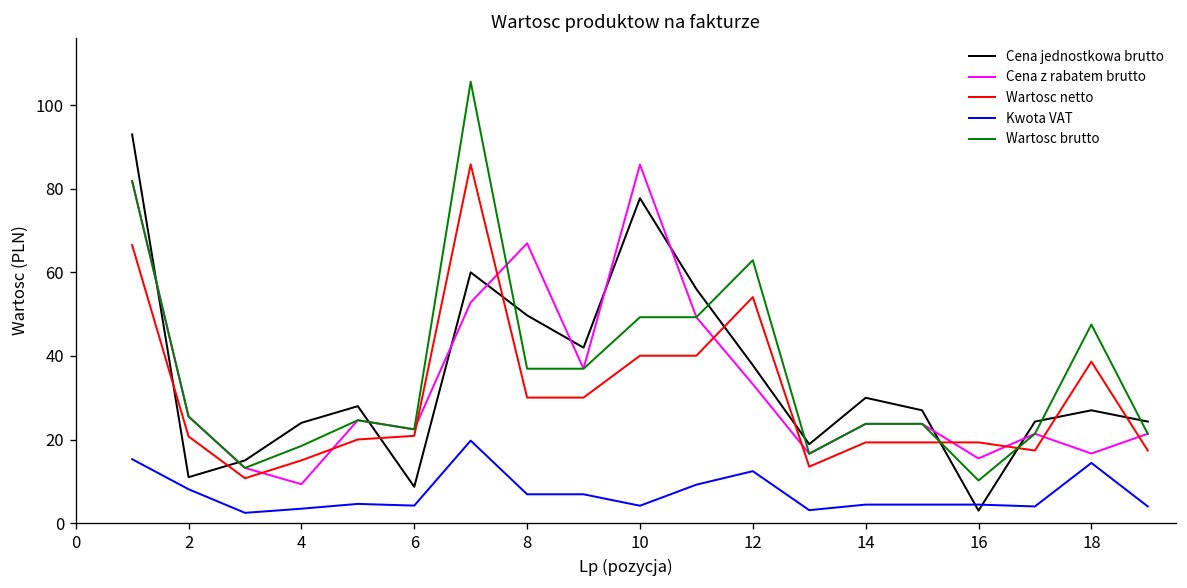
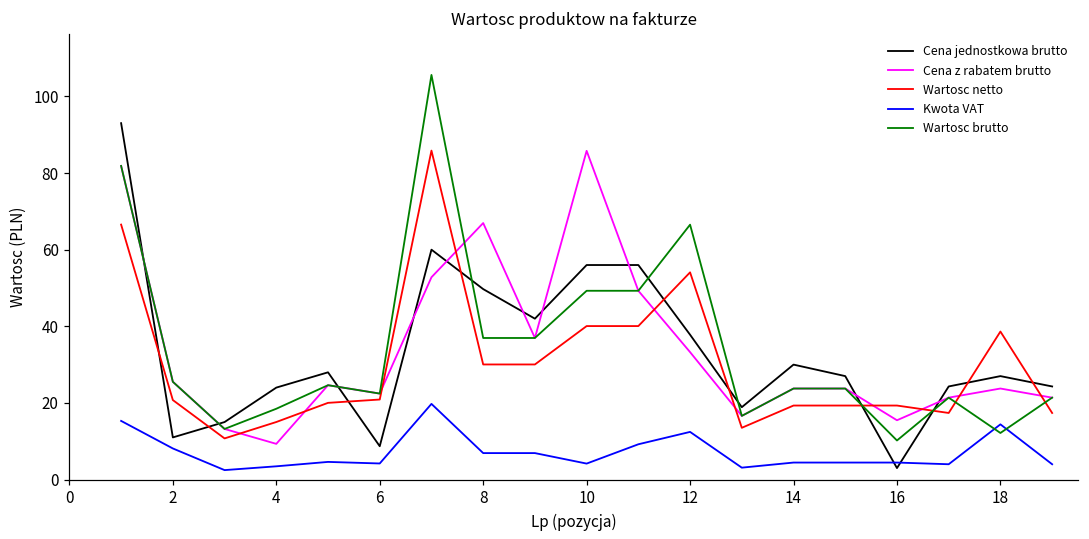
  {
    "Cena jednostkowa brutto": {
      "2": 11,
      "4": 24,
      "6": 9,
      "8": 50,
-     "10": 78,
+     "10": 56,
      "12": 38,
      "14": 30,
      "16": 3,
      "18": 27
    },
    "Cena z rabatem brutto": {
      "4": 9,
      "8": 67,
      "10": 86,
      "12": 33,
      "16": 15,
-     "18": 17
+     "18": 24
    },
    "Wartosc netto": {
      "2": 21,
      "4": 15,
      "6": 21,
      "8": 30,
      "10": 40,
      "12": 54,
      "14": 19,
      "16": 19,
      "18": 39
    },
    "Kwota VAT": {
      "2": 8,
      "4": 3,
      "6": 4,
      "8": 7,
      "10": 4,
      "12": 12,
      "14": 4,
      "16": 4,
      "18": 14
    },
    "Wartosc brutto": {
      "4": 18,
      "8": 37,
      "10": 49,
-     "12": 63,
+     "12": 67,
      "16": 10,
-     "18": 48
+     "18": 12
    }
  }
